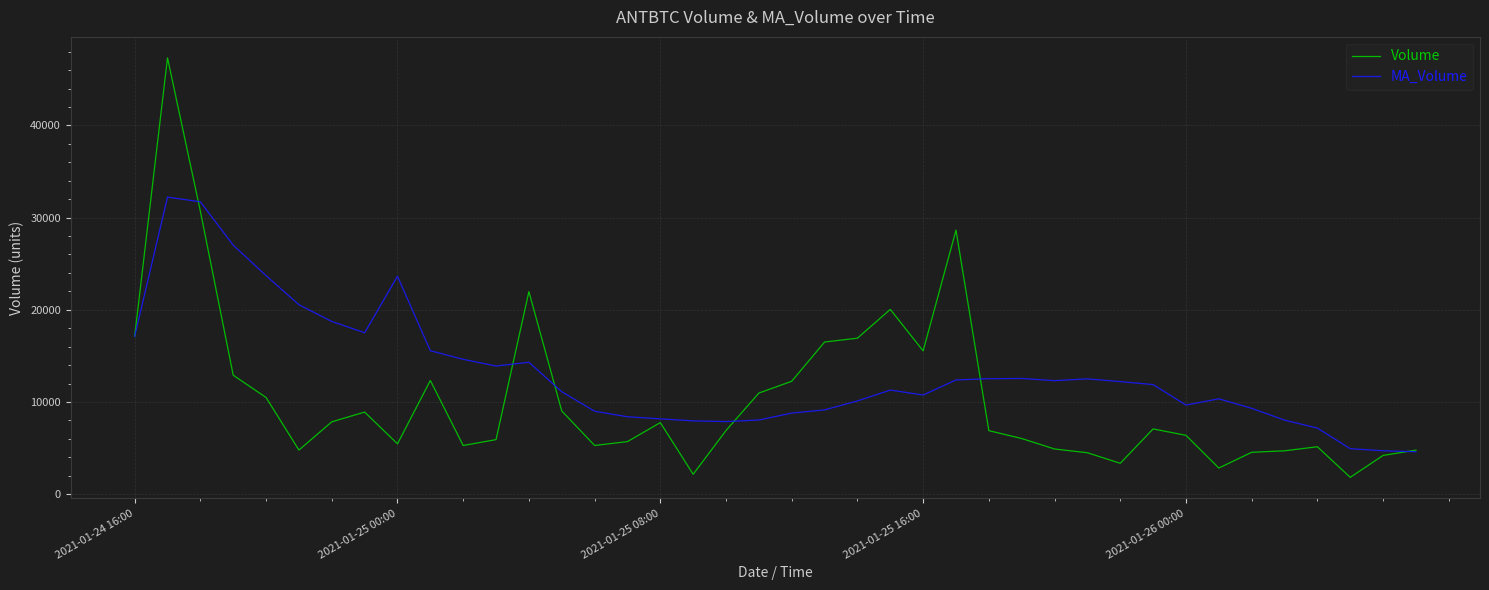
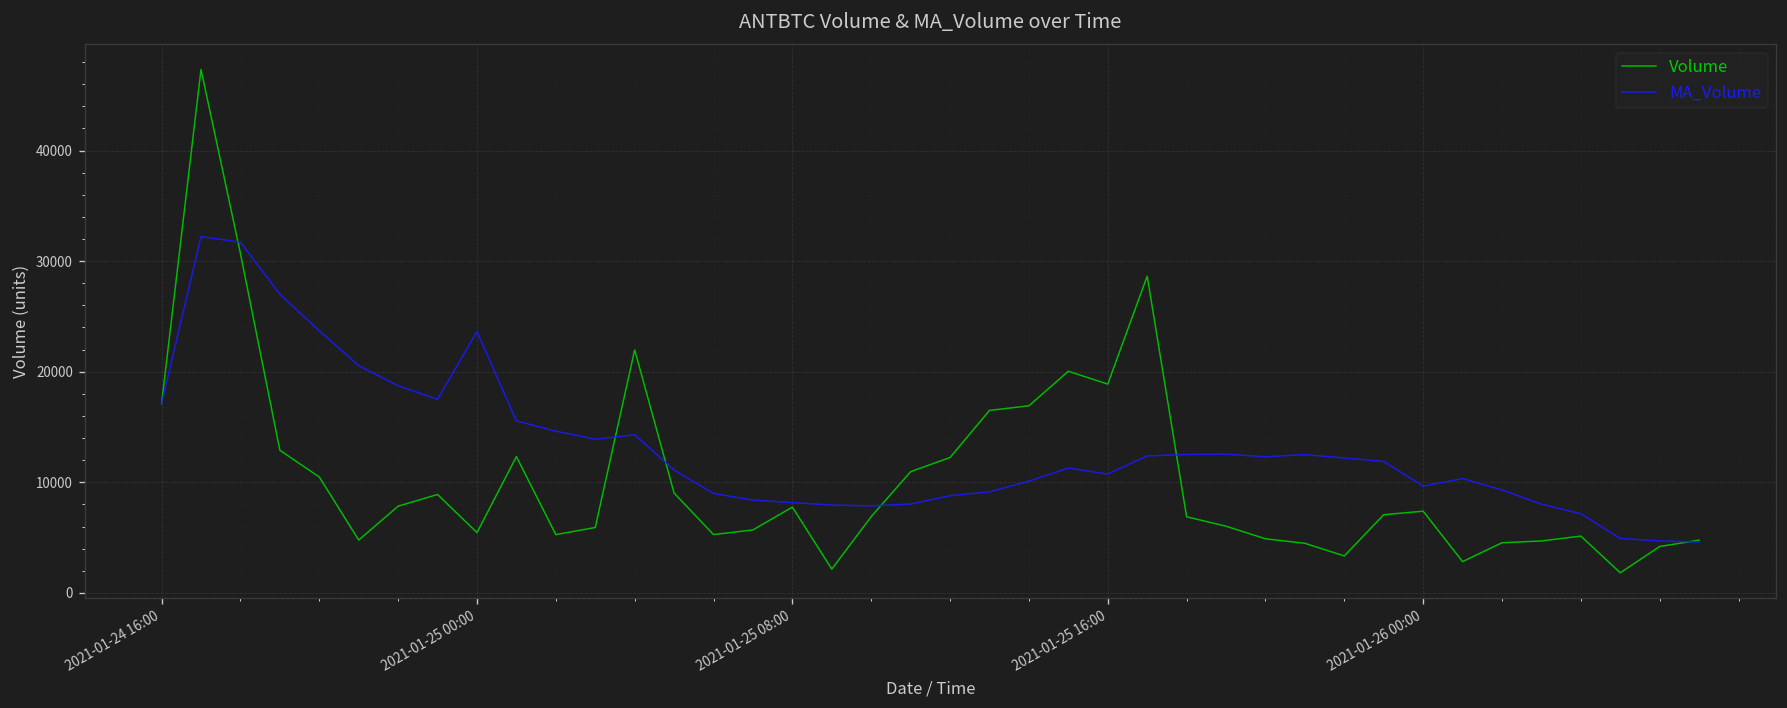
  {
    "Volume": {
      "2021-01-25 00:00": 5000,
      "2021-01-25 08:00": 8000,
-     "2021-01-25 16:00": 16000,
-     "2021-01-26 00:00": 6000
+     "2021-01-25 16:00": 19000,
+     "2021-01-26 00:00": 7000
    },
    "MA_Volume": {
      "2021-01-25 00:00": 24000,
      "2021-01-25 08:00": 8000,
      "2021-01-25 16:00": 11000,
      "2021-01-26 00:00": 10000
    }
  }
